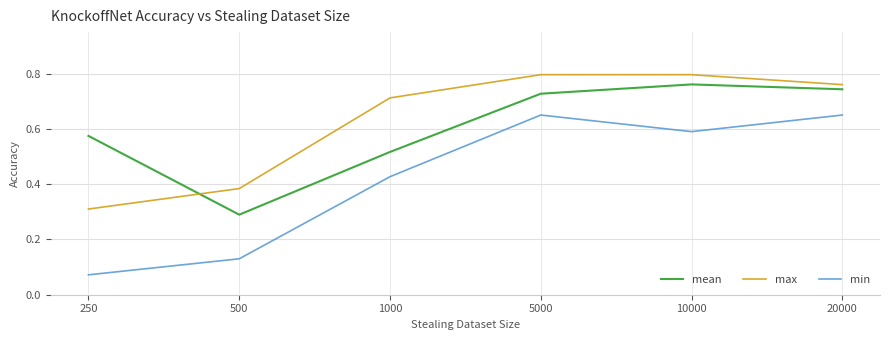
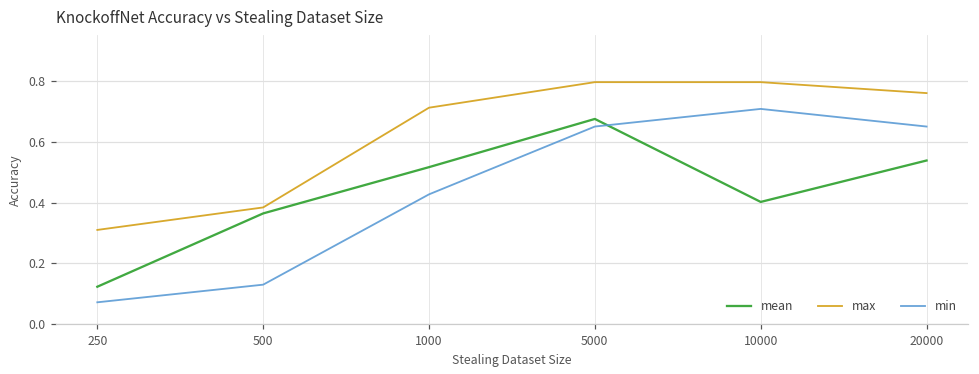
  {
    "mean": {
-     "250": 0.57,
-     "500": 0.29,
+     "250": 0.12,
+     "500": 0.36,
      "1000": 0.52,
-     "5000": 0.73,
-     "10000": 0.76,
-     "20000": 0.74
+     "5000": 0.68,
+     "10000": 0.40,
+     "20000": 0.54
    },
    "max": {
      "250": 0.31,
      "500": 0.38,
      "1000": 0.71,
      "5000": 0.80,
      "10000": 0.80,
      "20000": 0.76
    },
    "min": {
      "250": 0.07,
      "500": 0.13,
      "1000": 0.43,
      "5000": 0.65,
-     "10000": 0.59,
+     "10000": 0.71,
      "20000": 0.65
    }
  }
